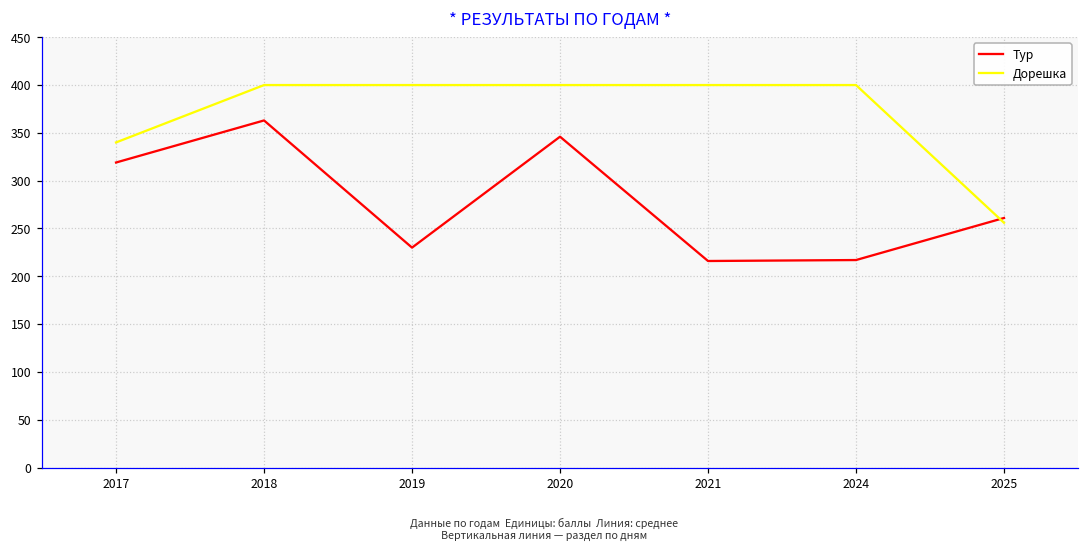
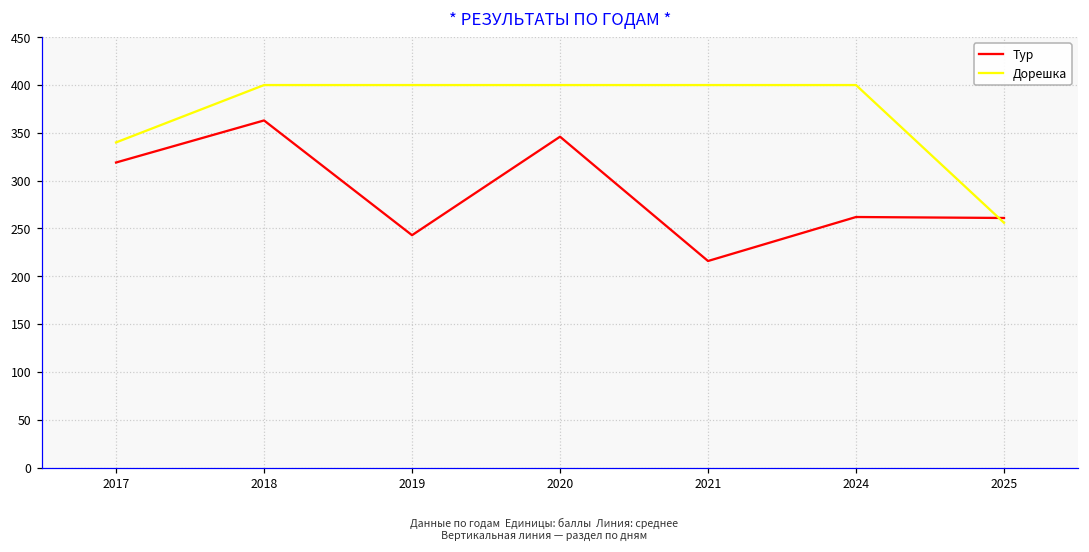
  {
    "Тур": {
      "2017": 320,
      "2018": 360,
-     "2019": 230,
+     "2019": 240,
      "2020": 350,
      "2021": 220,
-     "2024": 220,
+     "2024": 260,
      "2025": 260
    },
    "Дорешка": {
      "2017": 340,
      "2018": 400,
      "2019": 400,
      "2020": 400,
      "2021": 400,
      "2024": 400,
      "2025": 260
    }
  }
